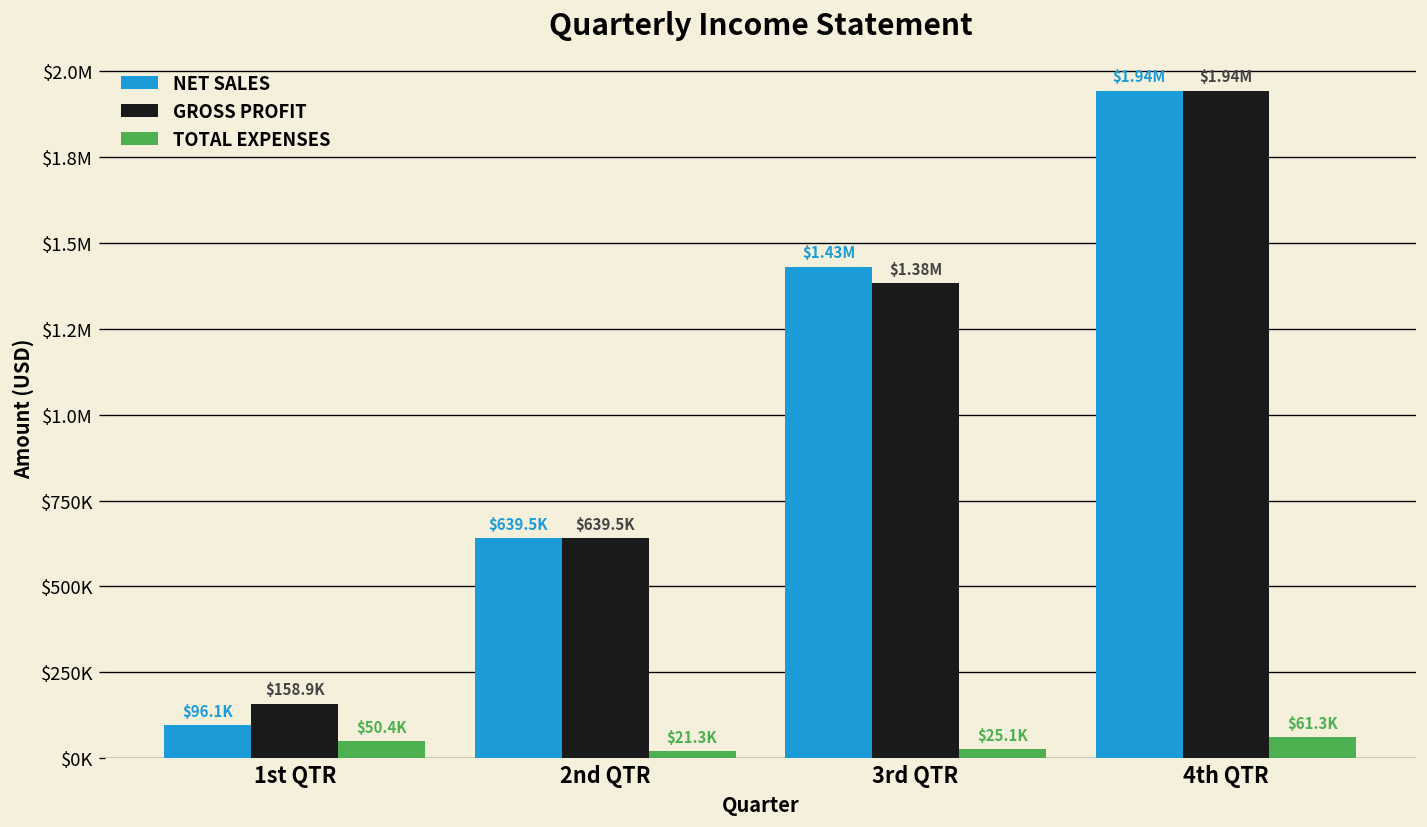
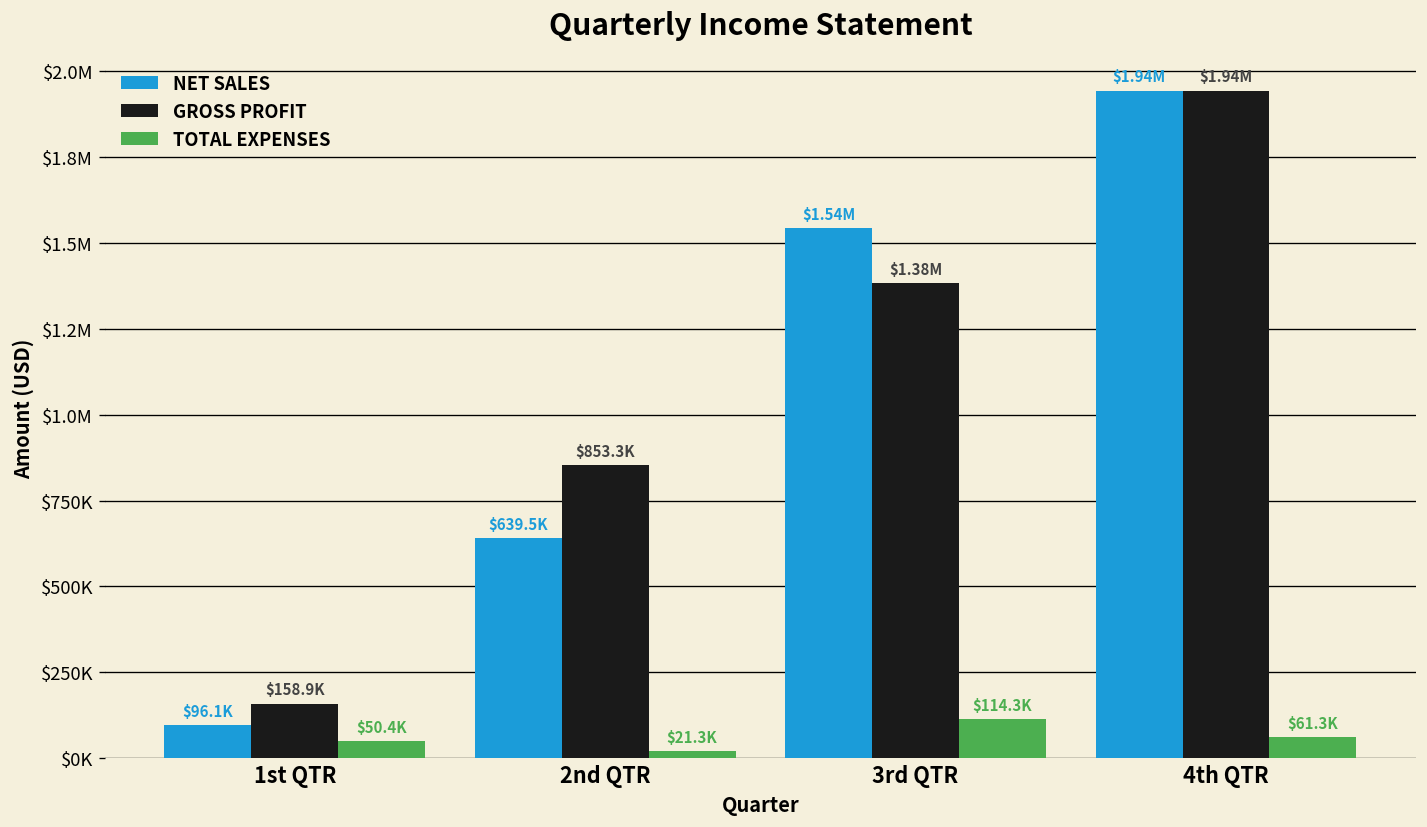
  {
    "NET SALES": {
      "1st QTR": "$96.1K",
      "2nd QTR": "$639.5K",
-     "3rd QTR": "$1.43M",
+     "3rd QTR": "$1.54M",
      "4th QTR": "$1.94M"
    },
    "GROSS PROFIT": {
      "1st QTR": "$158.9K",
-     "2nd QTR": "$639.5K",
+     "2nd QTR": "$853.3K",
      "3rd QTR": "$1.38M",
      "4th QTR": "$1.94M"
    },
    "TOTAL EXPENSES": {
      "1st QTR": "$50.4K",
      "2nd QTR": "$21.3K",
-     "3rd QTR": "$25.1K",
+     "3rd QTR": "$114.3K",
      "4th QTR": "$61.3K"
    }
  }
